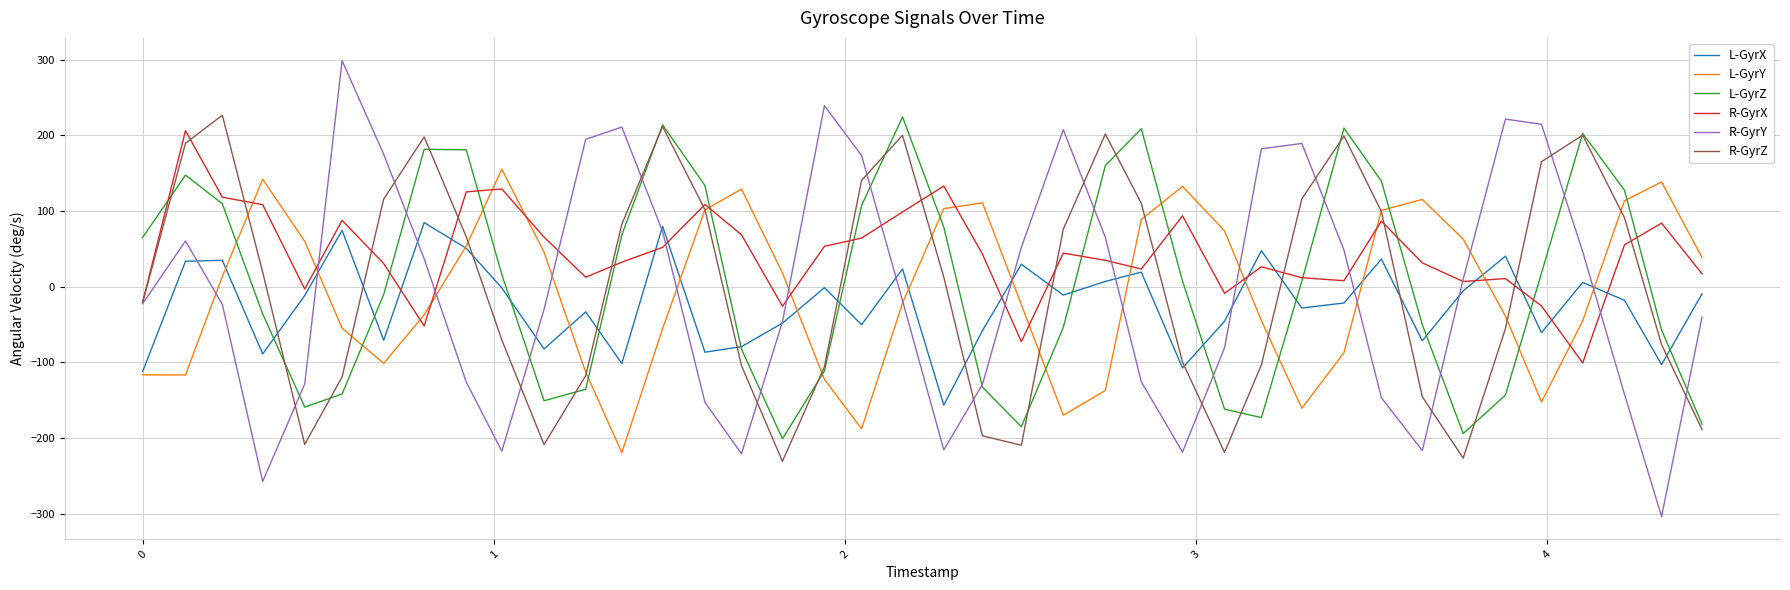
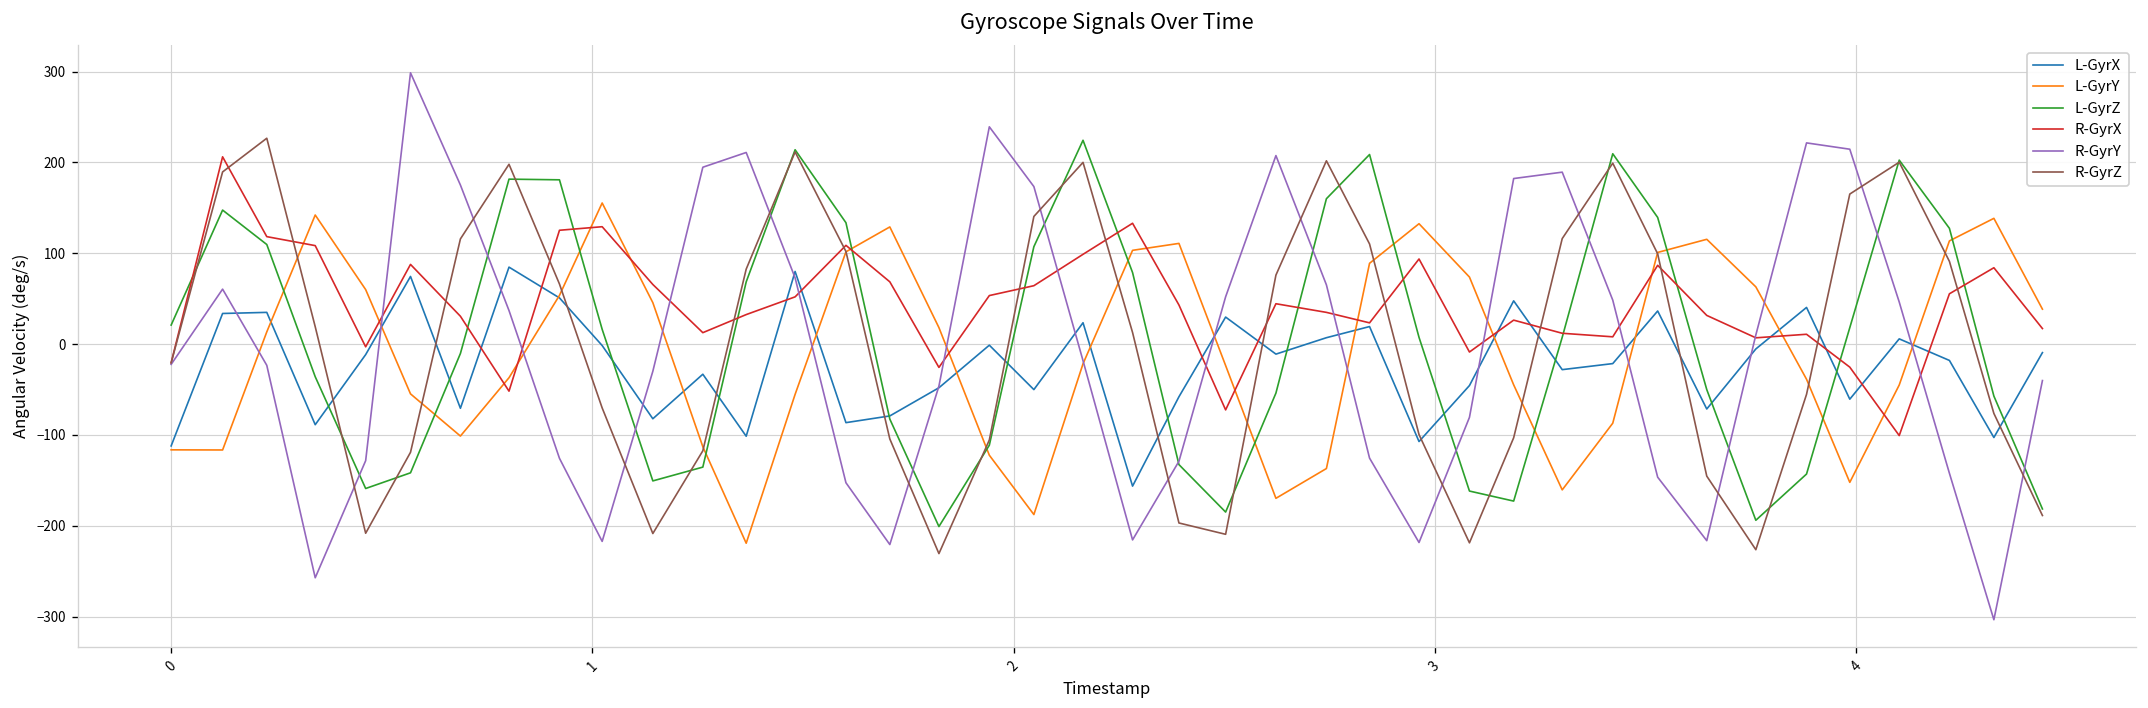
  {
    "L-GyrX": {
      "0": -110
    },
    "L-GyrY": {
      "0": -120
    },
    "L-GyrZ": {
-     "0": 70
+     "0": 20
    }
  }
